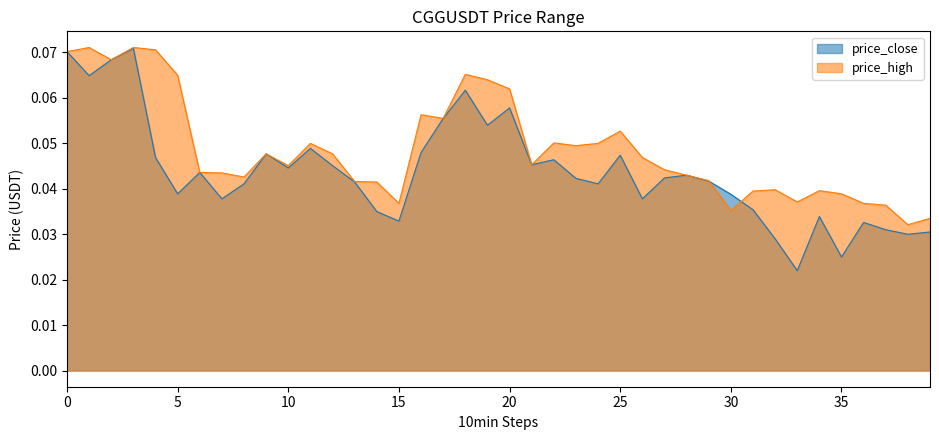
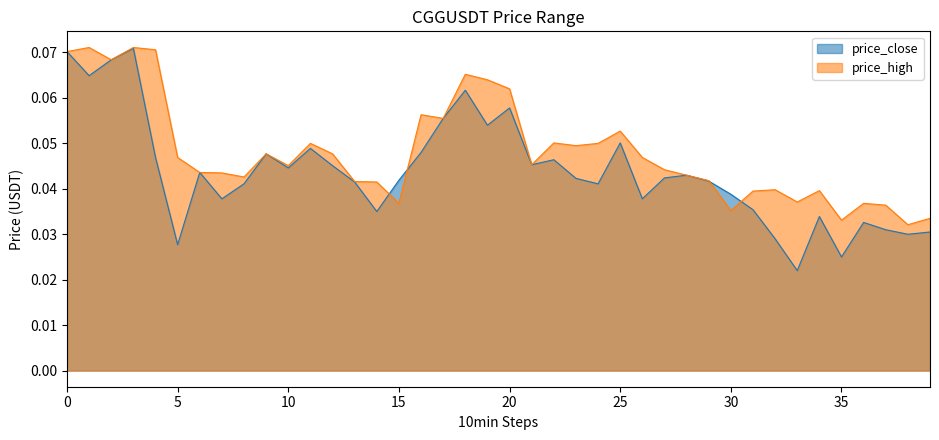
  {
    "price_close": {
-     "5": 0.039,
-     "15": 0.033,
+     "5": 0.028,
+     "15": 0.042,
      "20": 0.058,
-     "25": 0.047,
+     "25": 0.050,
      "30": 0.039,
      "35": 0.025
    },
    "price_high": {
-     "5": 0.065,
+     "5": 0.047,
      "15": 0.037,
      "20": 0.062,
      "25": 0.053,
      "30": 0.035,
-     "35": 0.039
+     "35": 0.033
    }
  }
